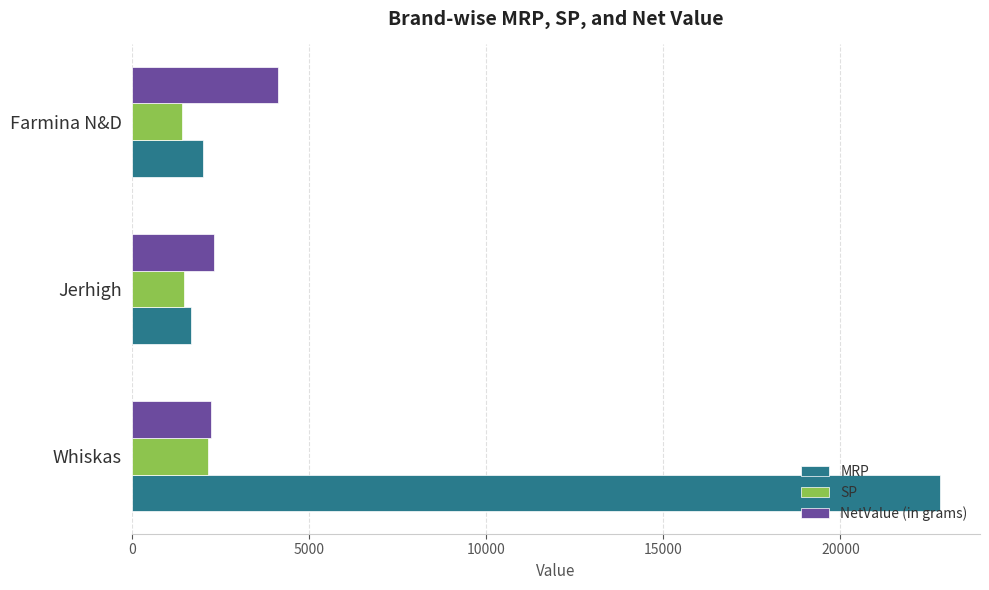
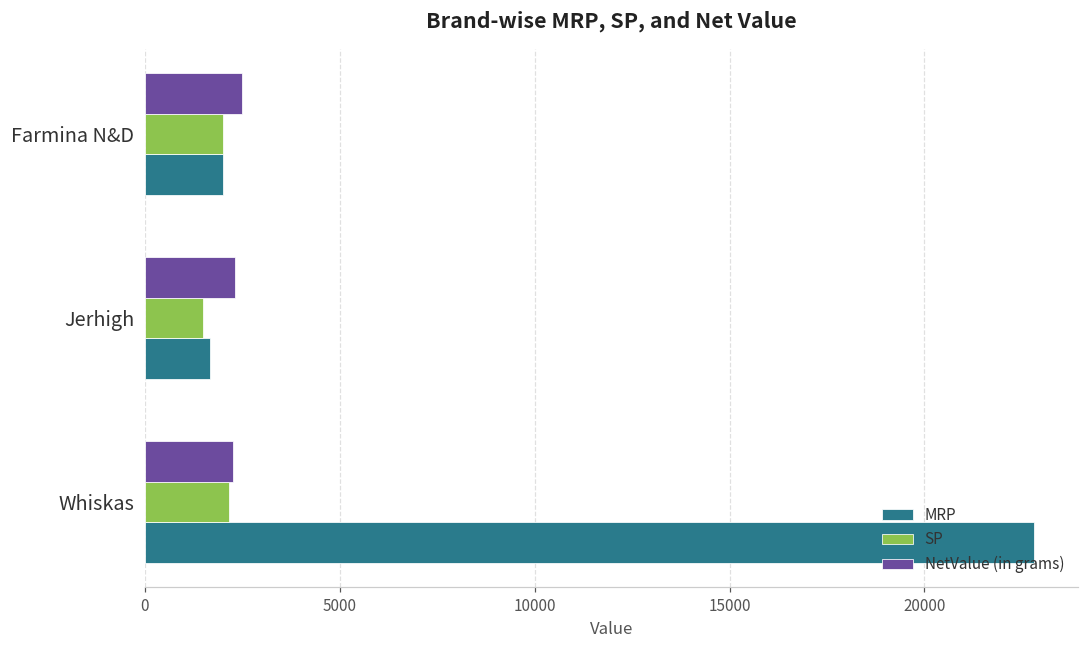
  {
    "MRP": {
      "Farmina N&D": 2000,
      "Jerhigh": 1700,
      "Whiskas": 22800
    },
    "SP": {
-     "Farmina N&D": 1400,
+     "Farmina N&D": 2000,
      "Jerhigh": 1500,
      "Whiskas": 2200
    },
    "NetValue (in grams)": {
-     "Farmina N&D": 4100,
+     "Farmina N&D": 2500,
      "Jerhigh": 2300,
      "Whiskas": 2300
    }
  }
